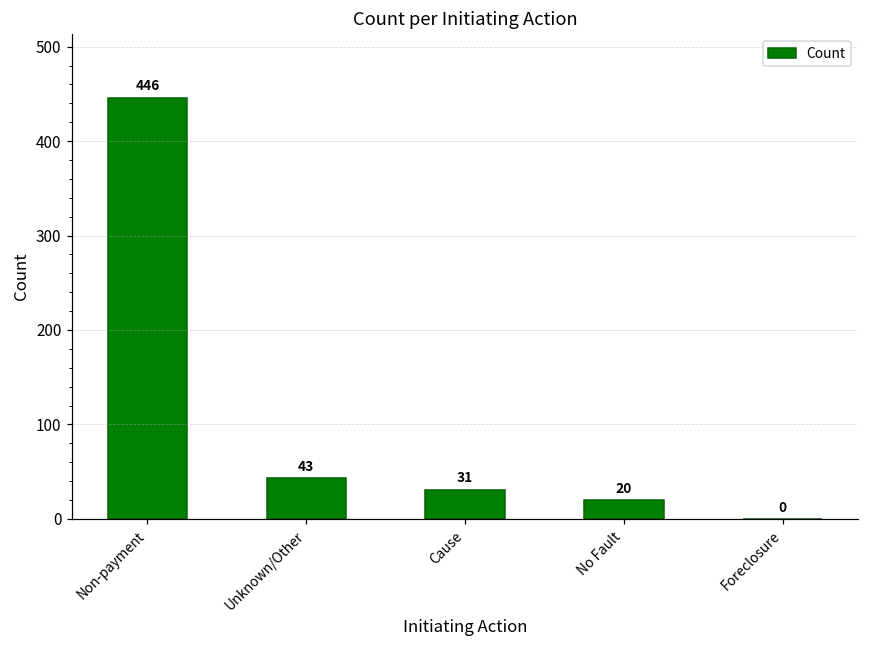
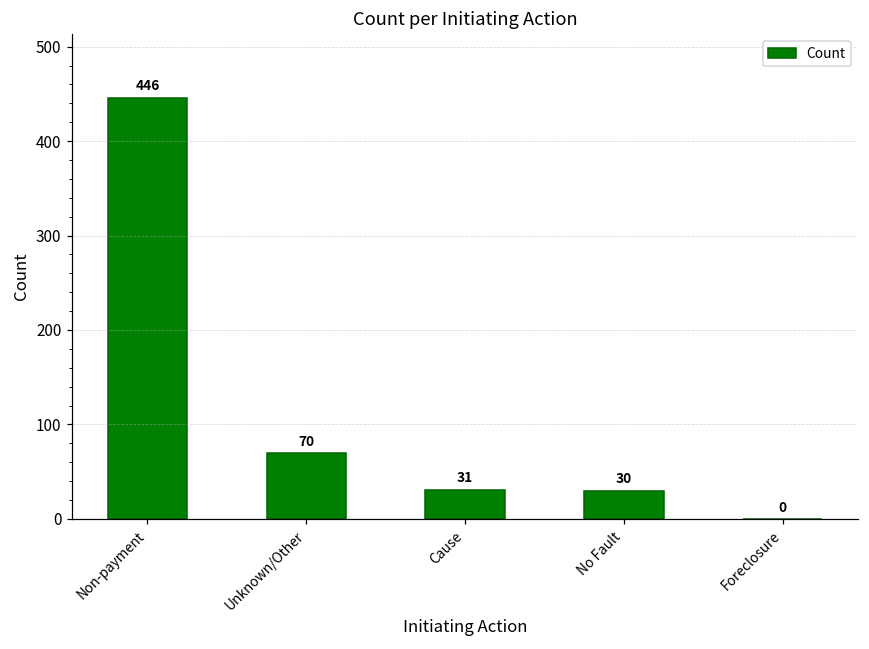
  {
    "Non-payment": 446,
-   "Unknown/Other": 43,
+   "Unknown/Other": 70,
    "Cause": 31,
-   "No Fault": 20,
+   "No Fault": 30,
    "Foreclosure": 0
  }
